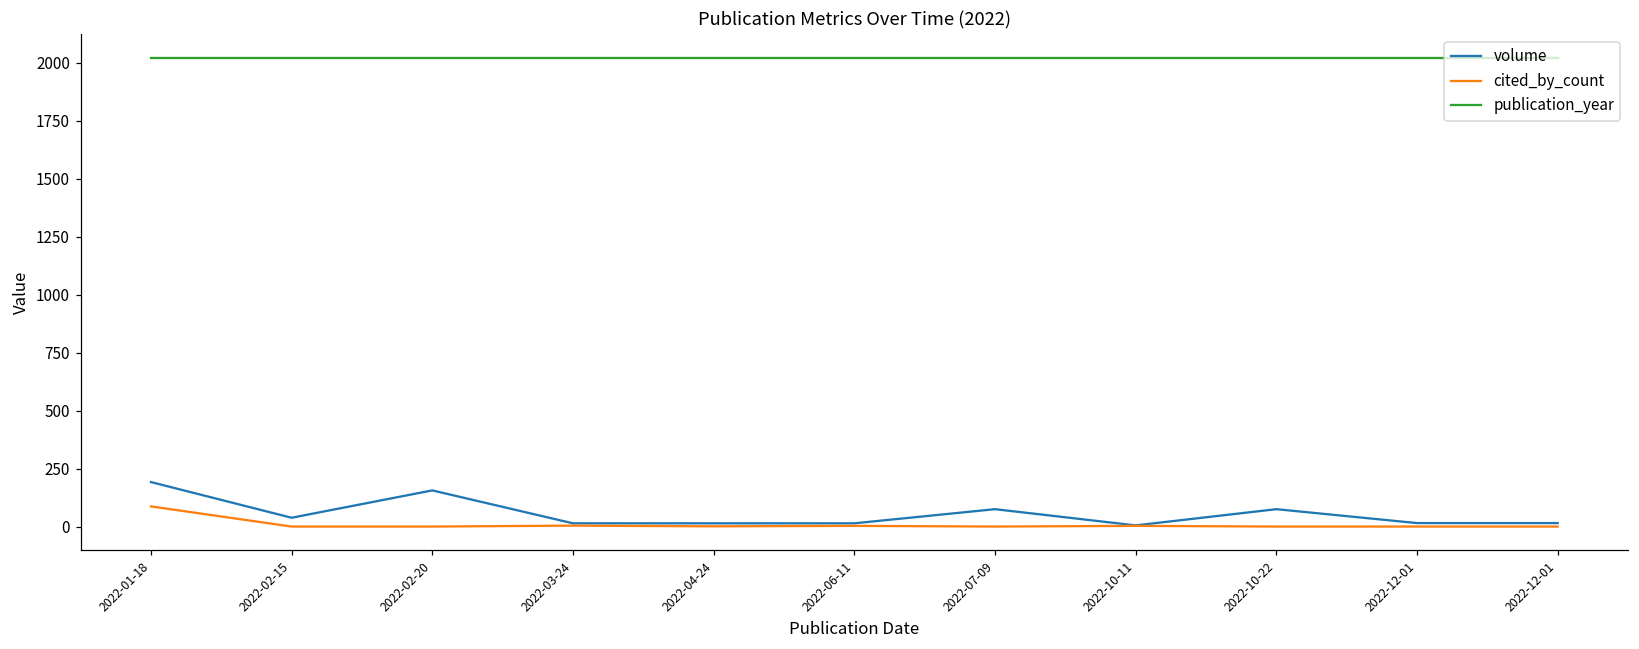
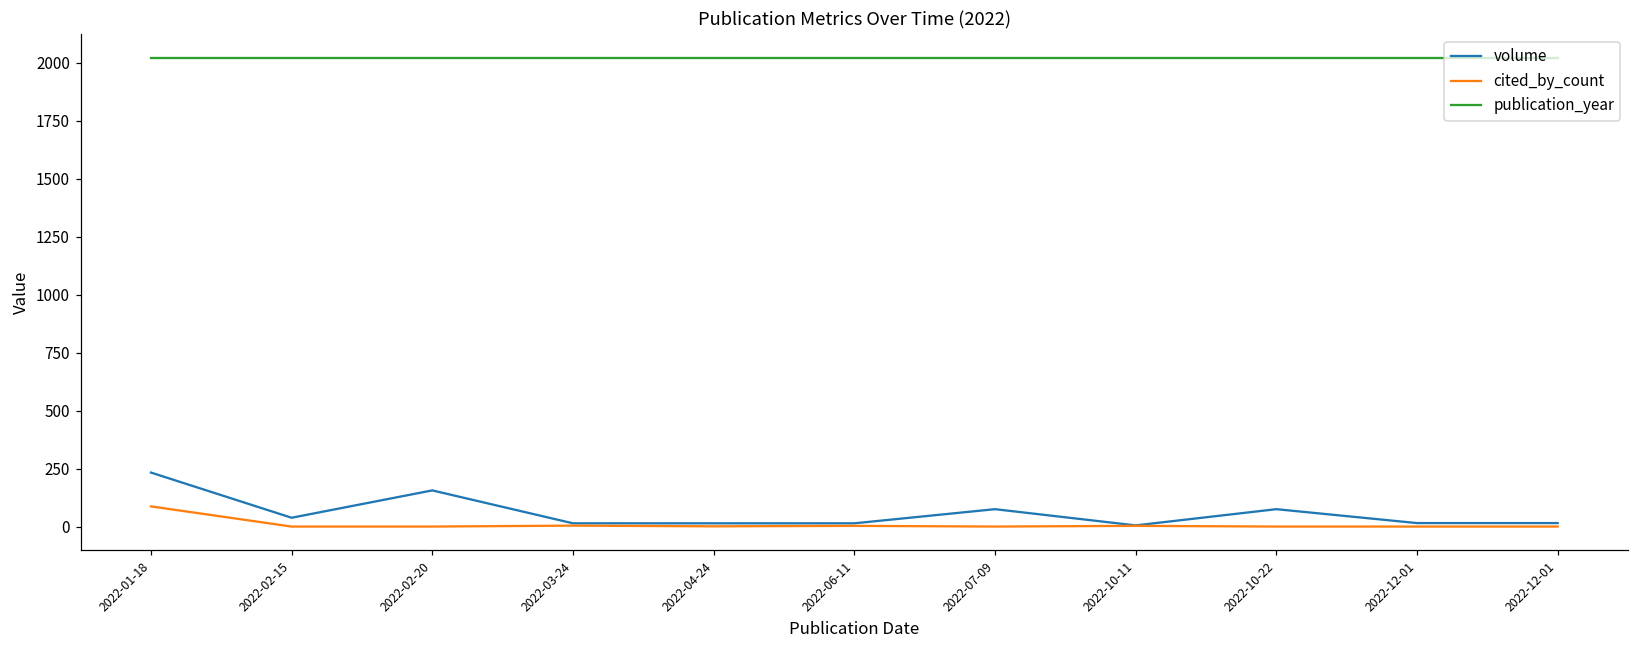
  {
    "volume": {
-     "2022-01-18": 190,
+     "2022-01-18": 230,
      "2022-02-15": 40,
      "2022-02-20": 160,
      "2022-04-24": 10,
      "2022-07-09": 80,
      "2022-10-22": 80
    },
    "cited_by_count": {
      "2022-01-18": 90,
      "2022-02-15": 0,
      "2022-02-20": 0,
      "2022-04-24": 0,
      "2022-07-09": 0,
      "2022-10-22": 0
    },
    "publication_year": {
      "2022-01-18": 2020,
      "2022-02-15": 2020,
      "2022-02-20": 2020,
      "2022-03-24": 2020,
      "2022-04-24": 2020,
      "2022-06-11": 2020,
      "2022-07-09": 2020,
      "2022-10-11": 2020,
      "2022-10-22": 2020
    }
  }
